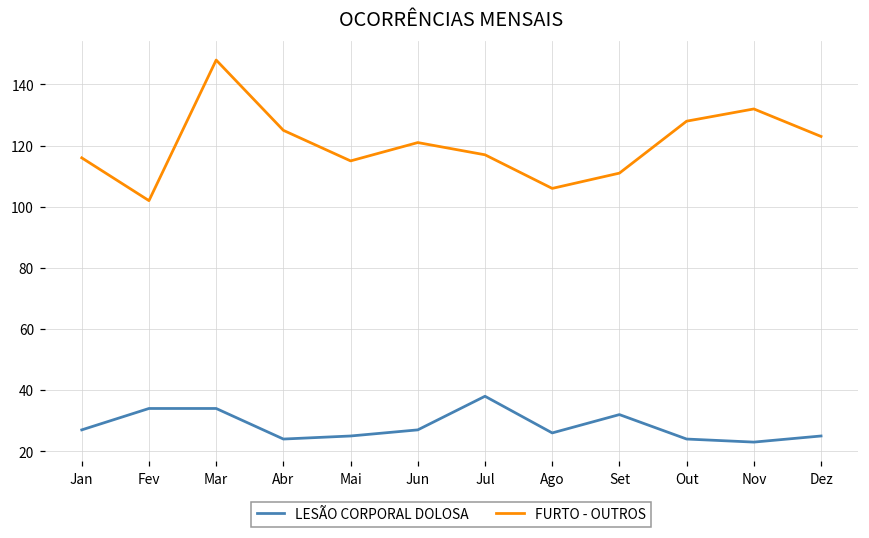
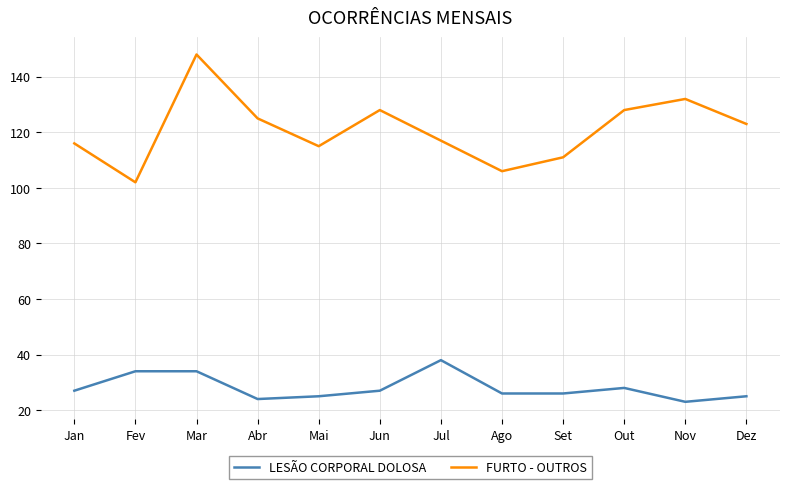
  {
    "LESÃO CORPORAL DOLOSA": {
      "Jan": 27,
      "Fev": 34,
      "Mar": 34,
      "Abr": 24,
      "Mai": 25,
      "Jun": 27,
      "Jul": 38,
      "Ago": 26,
-     "Set": 32,
-     "Out": 24,
+     "Set": 26,
+     "Out": 28,
      "Nov": 23,
      "Dez": 25
    },
    "FURTO - OUTROS": {
      "Jan": 116,
      "Fev": 102,
      "Mar": 148,
      "Abr": 125,
      "Mai": 115,
-     "Jun": 121,
+     "Jun": 128,
      "Jul": 117,
      "Ago": 106,
      "Set": 111,
      "Out": 128,
      "Nov": 132,
      "Dez": 123
    }
  }
